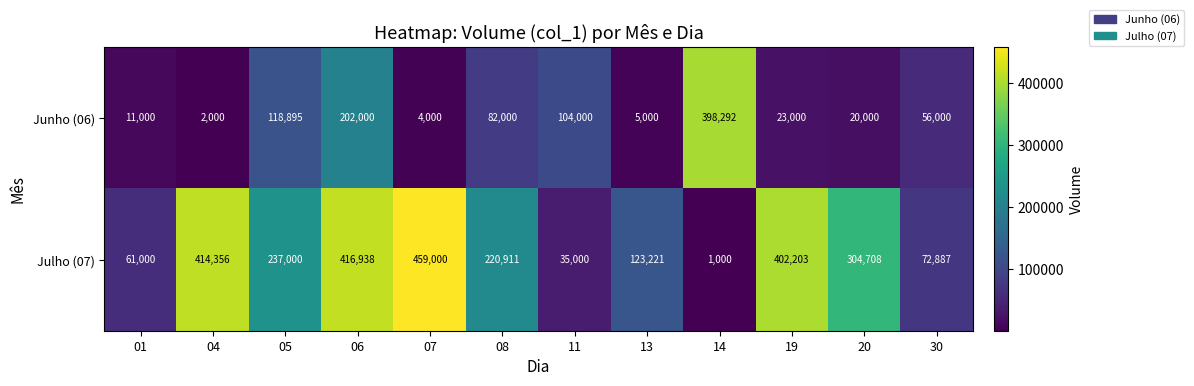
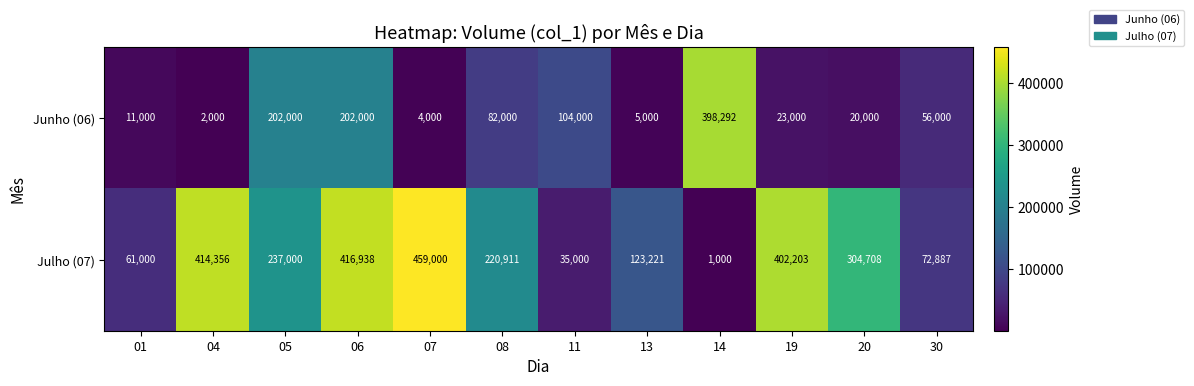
  {
    "Junho (06)": {
      "01": "11,000",
      "04": "2,000",
-     "05": "118,895",
+     "05": "202,000",
      "06": "202,000",
      "07": "4,000",
      "08": "82,000",
      "11": "104,000",
      "13": "5,000",
      "14": "398,292",
      "19": "23,000",
      "20": "20,000",
      "30": "56,000"
    },
    "Julho (07)": {
      "01": "61,000",
      "04": "414,356",
      "05": "237,000",
      "06": "416,938",
      "07": "459,000",
      "08": "220,911",
      "11": "35,000",
      "13": "123,221",
      "14": "1,000",
      "19": "402,203",
      "20": "304,708",
      "30": "72,887"
    }
  }
